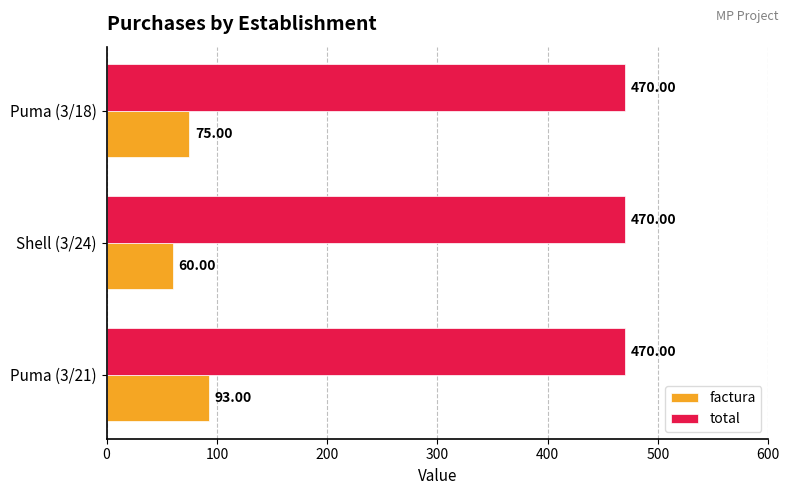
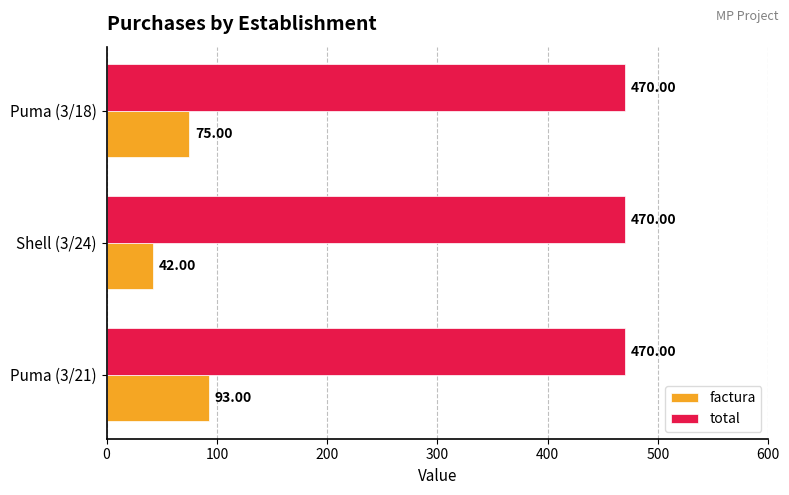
  {
    "factura": {
      "Puma (3/18)": 75.00,
-     "Shell (3/24)": 60.00,
+     "Shell (3/24)": 42.00,
      "Puma (3/21)": 93.00
    },
    "total": {
      "Puma (3/18)": 470.00,
      "Shell (3/24)": 470.00,
      "Puma (3/21)": 470.00
    }
  }
